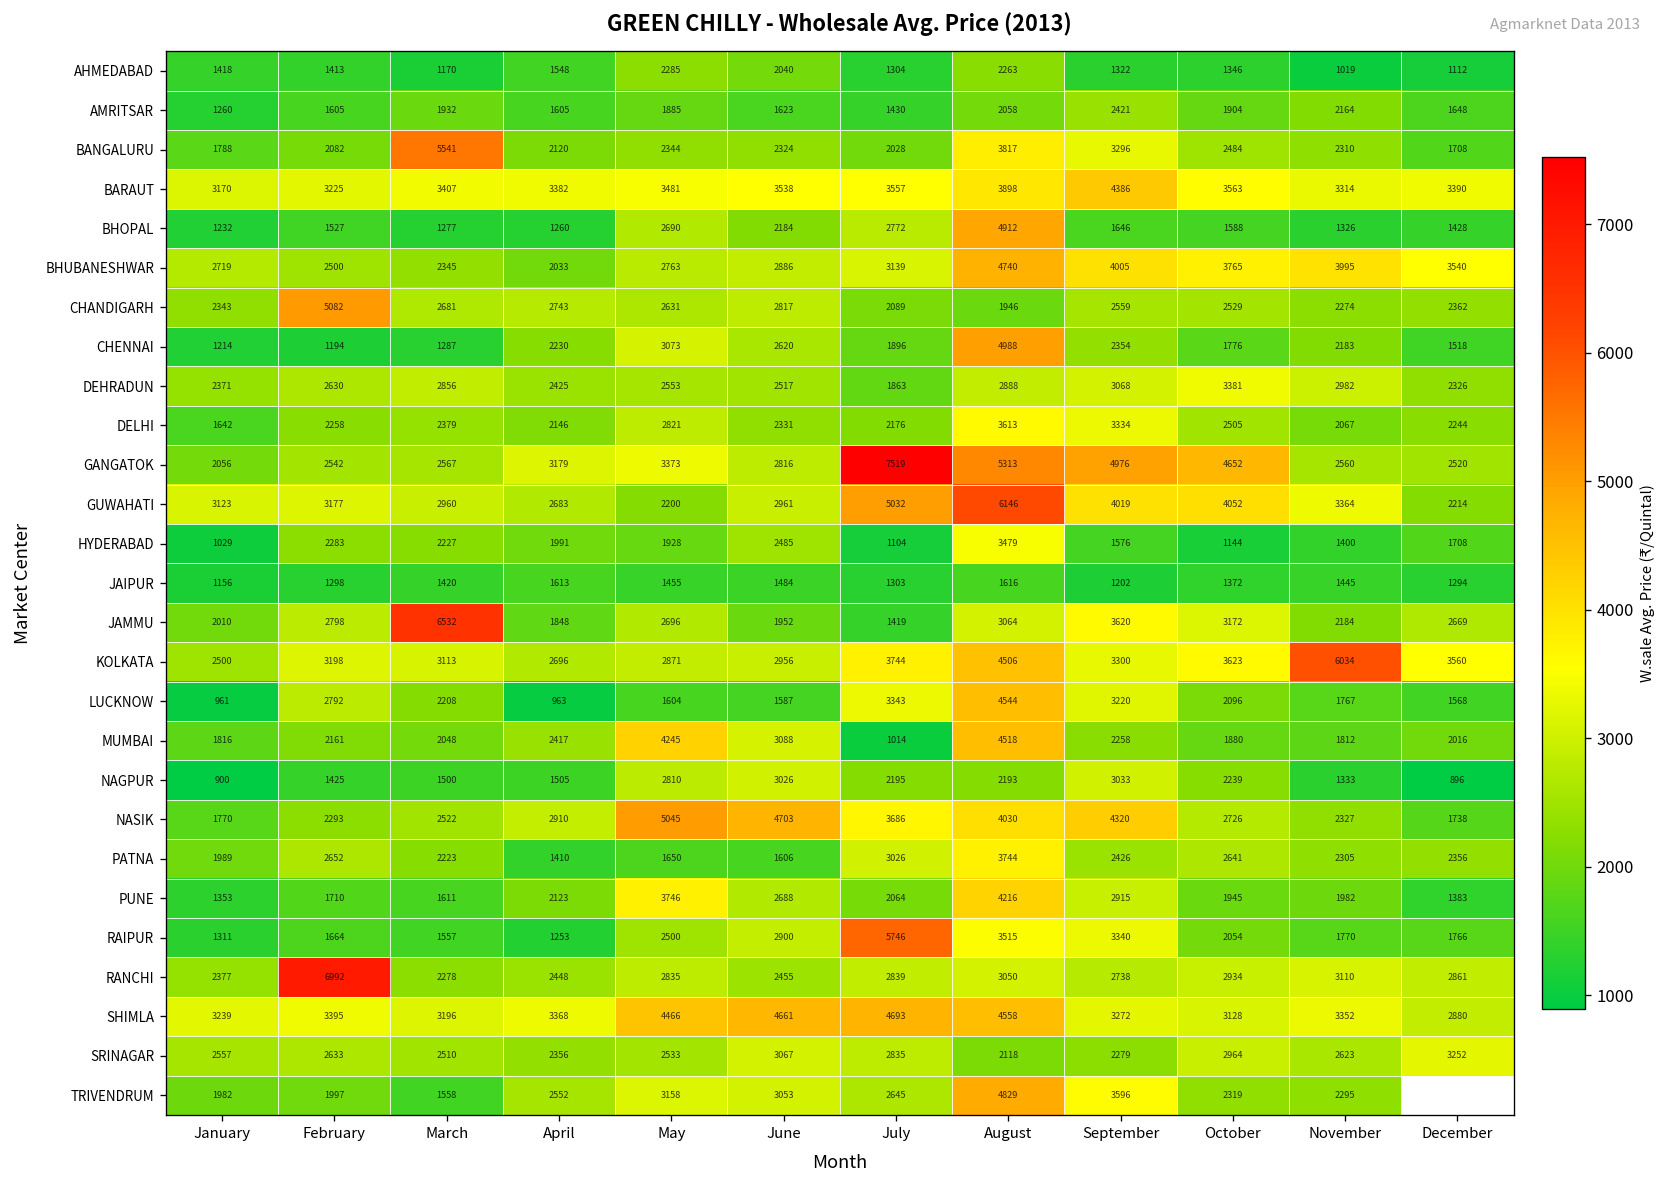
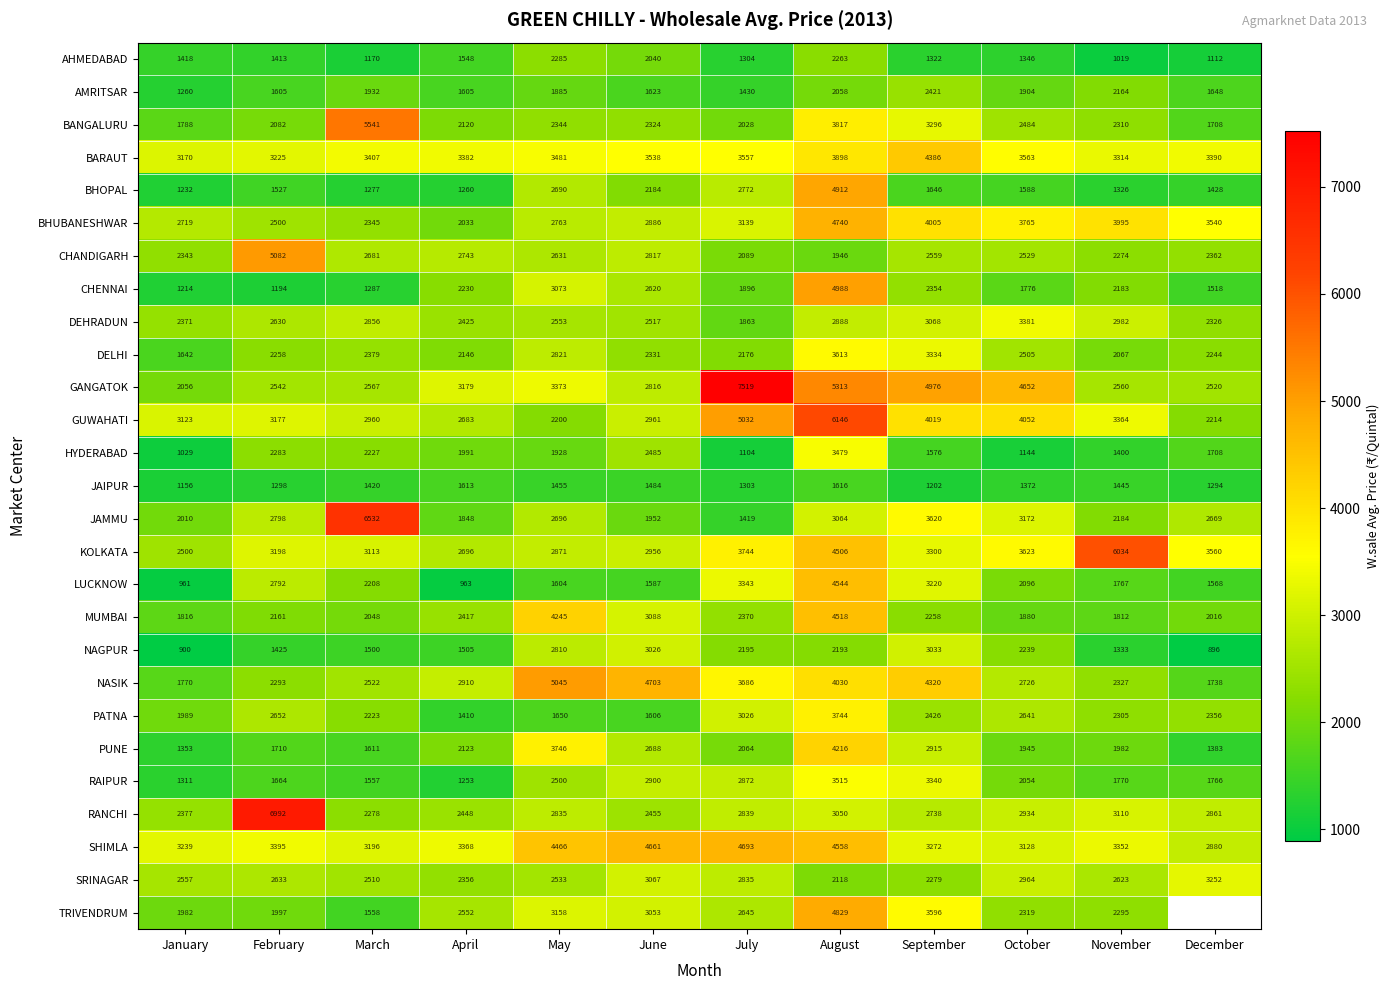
  {
    "MUMBAI": {
      "January": 1816,
      "February": 2161,
      "March": 2048,
      "April": 2417,
      "May": 4245,
      "June": 3088,
-     "July": 1014,
+     "July": 2370,
      "August": 4518,
      "September": 2258,
      "October": 1880,
      "November": 1812,
      "December": 2016
    },
    "RAIPUR": {
      "January": 1311,
      "February": 1664,
      "March": 1557,
      "April": 1253,
      "May": 2500,
      "June": 2900,
-     "July": 5746,
+     "July": 2872,
      "August": 3515,
      "September": 3340,
      "October": 2054,
      "November": 1770,
      "December": 1766
    }
  }
